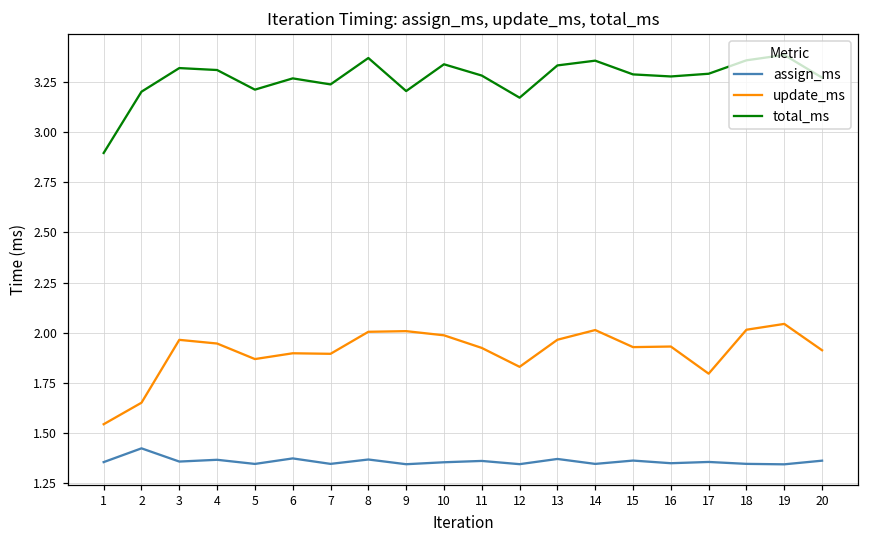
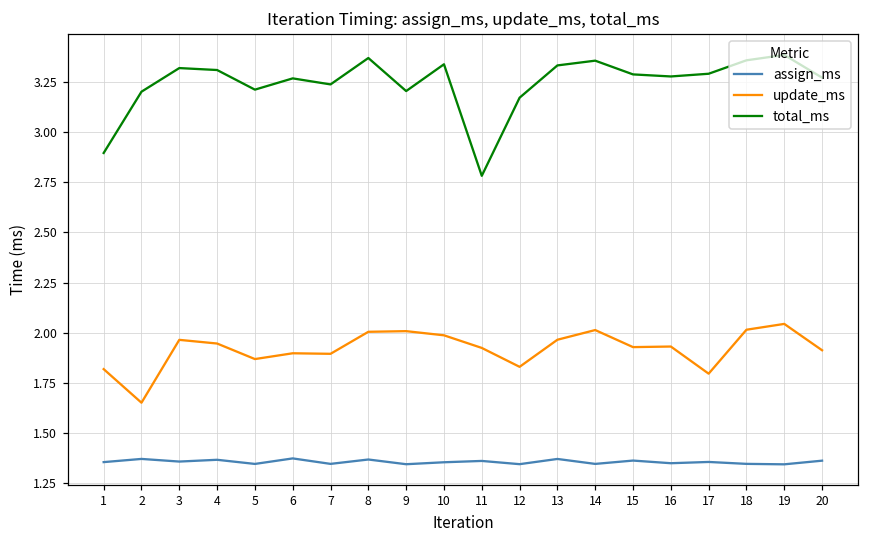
  {
    "assign_ms": {
      "1": 1.35,
-     "2": 1.42,
+     "2": 1.37,
      "3": 1.36,
      "4": 1.37,
      "5": 1.34,
      "6": 1.37,
      "7": 1.34,
      "8": 1.37,
      "9": 1.34,
      "10": 1.35,
      "11": 1.36,
      "12": 1.34,
      "13": 1.37,
      "14": 1.34,
      "15": 1.36,
      "16": 1.35,
      "17": 1.35,
      "18": 1.34,
      "19": 1.34,
      "20": 1.36
    },
    "update_ms": {
-     "1": 1.54,
+     "1": 1.82,
      "2": 1.65,
      "3": 1.96,
      "4": 1.95,
      "5": 1.87,
      "6": 1.90,
      "7": 1.89,
      "8": 2.00,
      "9": 2.01,
      "10": 1.99,
      "11": 1.92,
      "12": 1.83,
      "13": 1.96,
      "14": 2.01,
      "15": 1.93,
      "16": 1.93,
      "17": 1.79,
      "18": 2.01,
      "19": 2.04,
      "20": 1.91
    },
    "total_ms": {
      "1": 2.90,
      "2": 3.20,
      "3": 3.32,
      "4": 3.31,
      "5": 3.21,
      "6": 3.27,
      "7": 3.24,
      "8": 3.37,
      "9": 3.21,
      "10": 3.34,
-     "11": 3.28,
+     "11": 2.78,
      "12": 3.17,
      "13": 3.33,
      "14": 3.36,
      "15": 3.29,
      "16": 3.28,
      "17": 3.29
    }
  }
